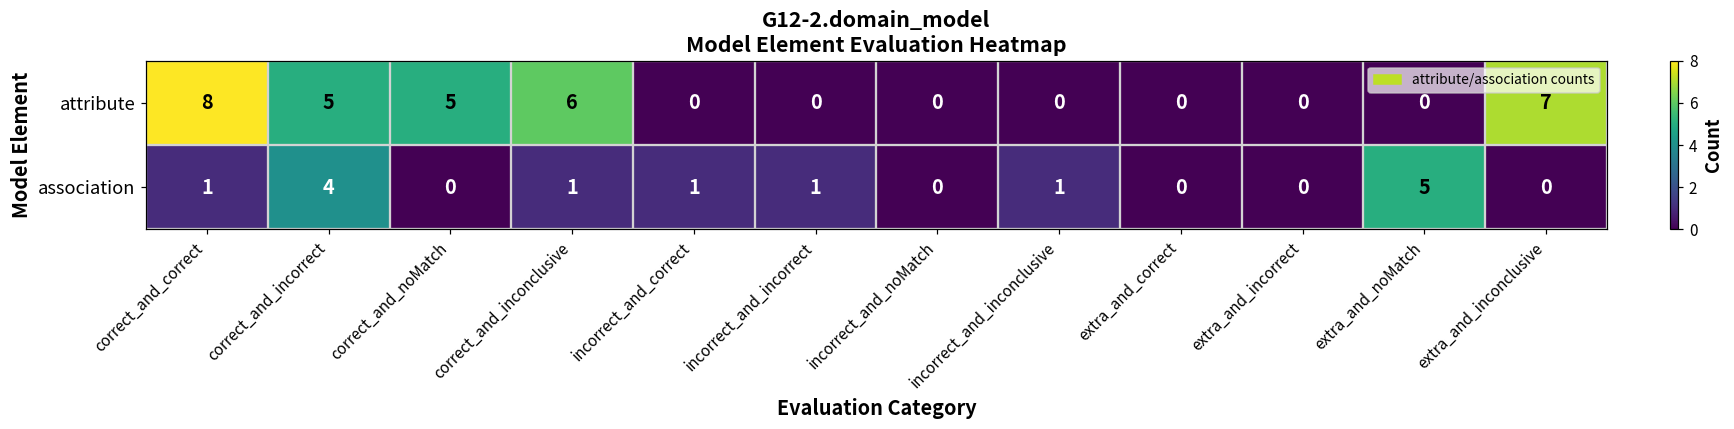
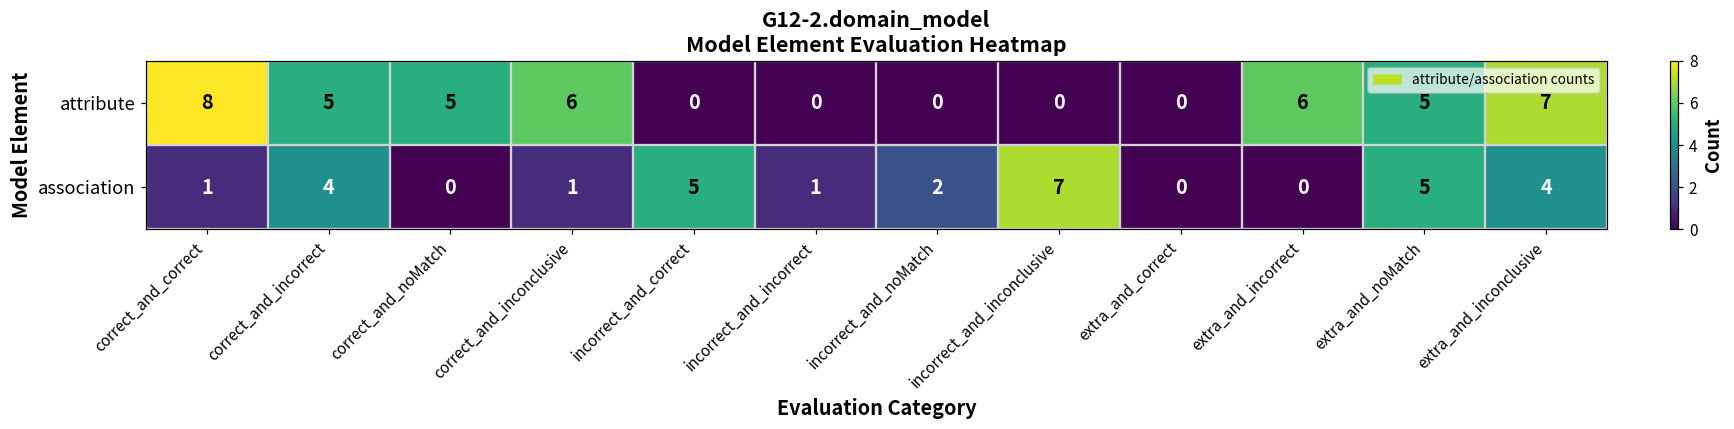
  {
    "attribute": {
      "correct_and_correct": 8,
      "correct_and_incorrect": 5,
      "correct_and_noMatch": 5,
      "correct_and_inconclusive": 6,
      "incorrect_and_correct": 0,
      "incorrect_and_incorrect": 0,
      "incorrect_and_noMatch": 0,
      "incorrect_and_inconclusive": 0,
      "extra_and_correct": 0,
-     "extra_and_incorrect": 0,
-     "extra_and_noMatch": 0
+     "extra_and_incorrect": 6,
+     "extra_and_noMatch": 5
    },
    "association": {
      "correct_and_correct": 1,
      "correct_and_incorrect": 4,
      "correct_and_noMatch": 0,
      "correct_and_inconclusive": 1,
-     "incorrect_and_correct": 1,
+     "incorrect_and_correct": 5,
      "incorrect_and_incorrect": 1,
-     "incorrect_and_noMatch": 0,
-     "incorrect_and_inconclusive": 1,
+     "incorrect_and_noMatch": 2,
+     "incorrect_and_inconclusive": 7,
      "extra_and_correct": 0,
      "extra_and_incorrect": 0,
      "extra_and_noMatch": 5,
-     "extra_and_inconclusive": 0
+     "extra_and_inconclusive": 4
    }
  }
